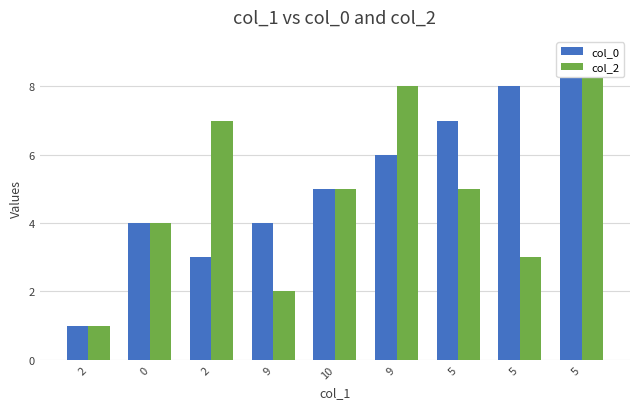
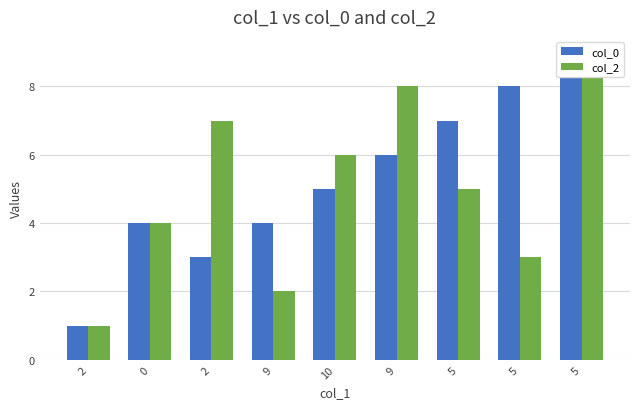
  {
    "col_0": {
      "0": 4,
      "10": 5
    },
    "col_2": {
      "0": 4,
-     "10": 5
+     "10": 6
    }
  }
